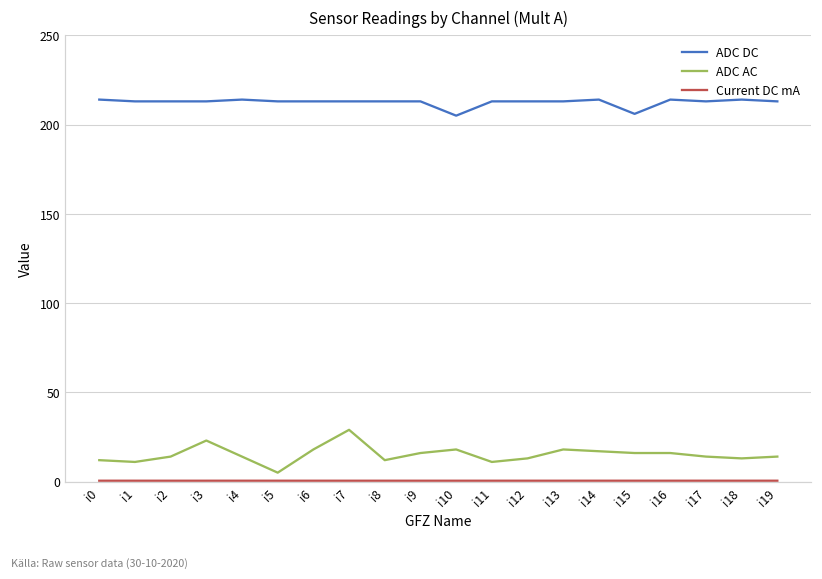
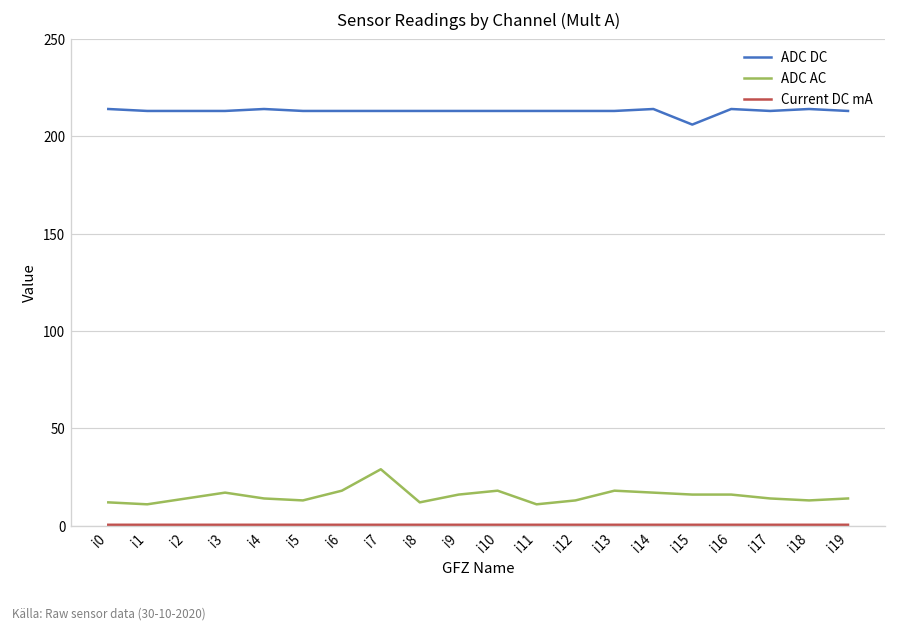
  {
    "ADC DC": {
      "i0": 214,
      "i1": 213,
      "i2": 213,
      "i3": 213,
      "i4": 214,
      "i5": 213,
      "i6": 213,
      "i7": 213,
      "i8": 213,
      "i9": 213,
-     "i10": 205,
+     "i10": 213,
      "i11": 213,
      "i12": 213,
      "i13": 213,
      "i14": 214,
      "i15": 206,
      "i16": 214,
      "i17": 213,
      "i18": 214,
      "i19": 213
    },
    "ADC AC": {
      "i0": 12,
      "i1": 11,
      "i2": 14,
-     "i3": 23,
+     "i3": 17,
      "i4": 14,
-     "i5": 5,
+     "i5": 13,
      "i6": 18,
      "i7": 29,
      "i8": 12,
      "i9": 16,
      "i10": 18,
      "i11": 11,
      "i12": 13,
      "i13": 18,
      "i14": 17,
      "i15": 16,
      "i16": 16,
      "i17": 14,
      "i18": 13,
      "i19": 14
    },
    "Current DC mA": {
      "i0": 0,
      "i1": 0,
      "i2": 0,
      "i3": 0,
      "i4": 0,
      "i5": 0,
      "i6": 0,
      "i7": 0,
      "i8": 0,
      "i9": 0,
      "i10": 0,
      "i11": 0,
      "i12": 0,
      "i13": 0,
      "i14": 0,
      "i15": 0,
      "i16": 0,
      "i17": 0,
      "i18": 0,
      "i19": 0
    }
  }
